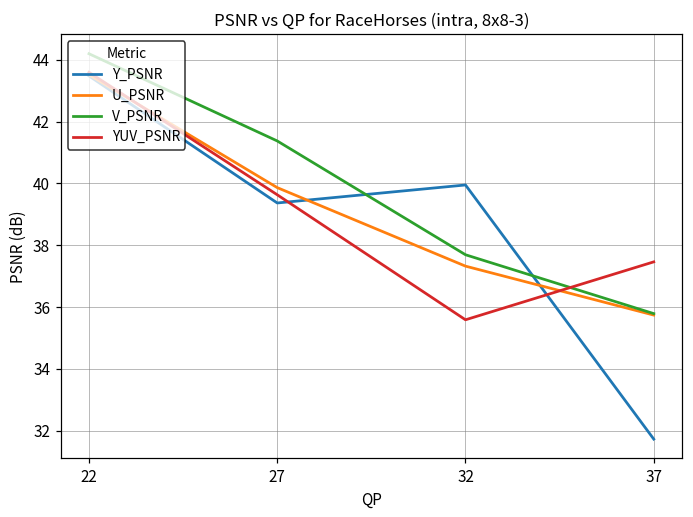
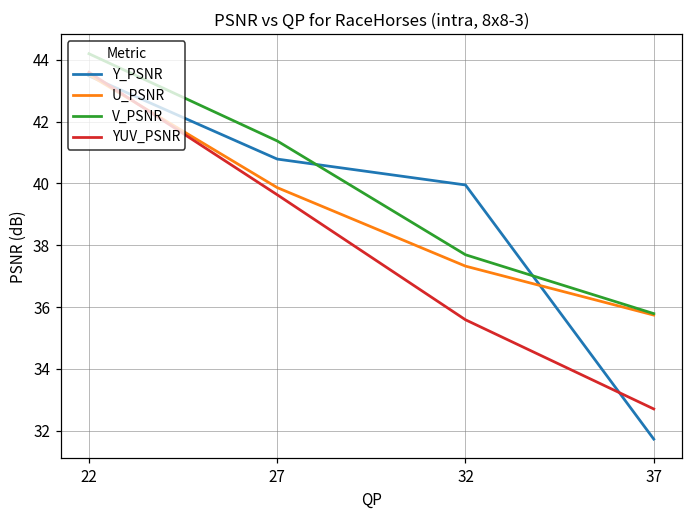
  {
    "Y_PSNR": {
-     "27": 39.4,
+     "27": 40.8,
      "32": 39.9,
      "37": 31.7
    },
    "U_PSNR": {
      "27": 39.9,
      "32": 37.3
    },
    "V_PSNR": {
      "27": 41.4,
      "32": 37.7
    },
    "YUV_PSNR": {
      "27": 39.6,
      "32": 35.6,
-     "37": 37.5
+     "37": 32.7
    }
  }
